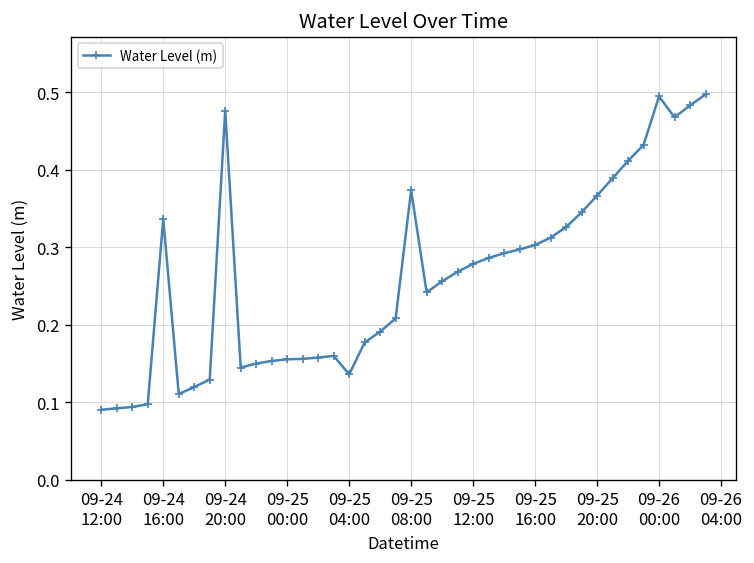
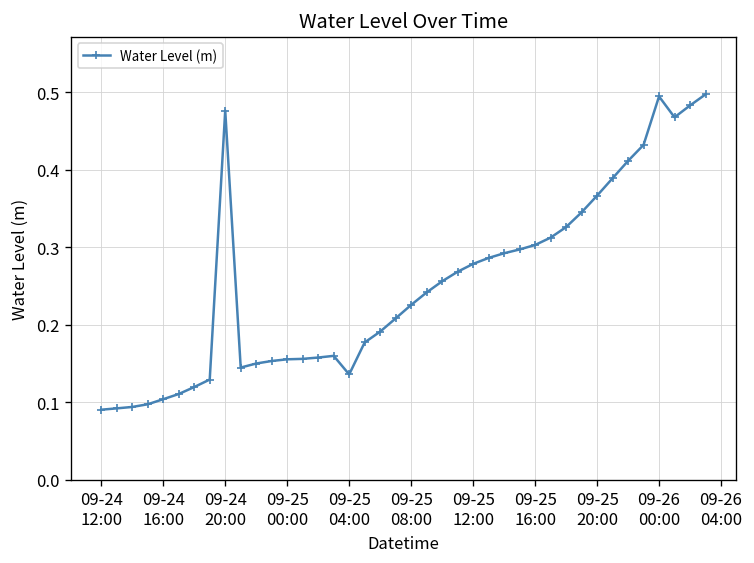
  {
    "09-24 12:00": 0.09,
-   "09-24 16:00": 0.34,
+   "09-24 16:00": 0.10,
    "09-24 20:00": 0.48,
    "09-25 00:00": 0.16,
    "09-25 04:00": 0.14,
-   "09-25 08:00": 0.37,
+   "09-25 08:00": 0.23,
    "09-25 12:00": 0.28,
    "09-25 16:00": 0.30,
    "09-25 20:00": 0.37,
    "09-26 00:00": 0.49
  }
